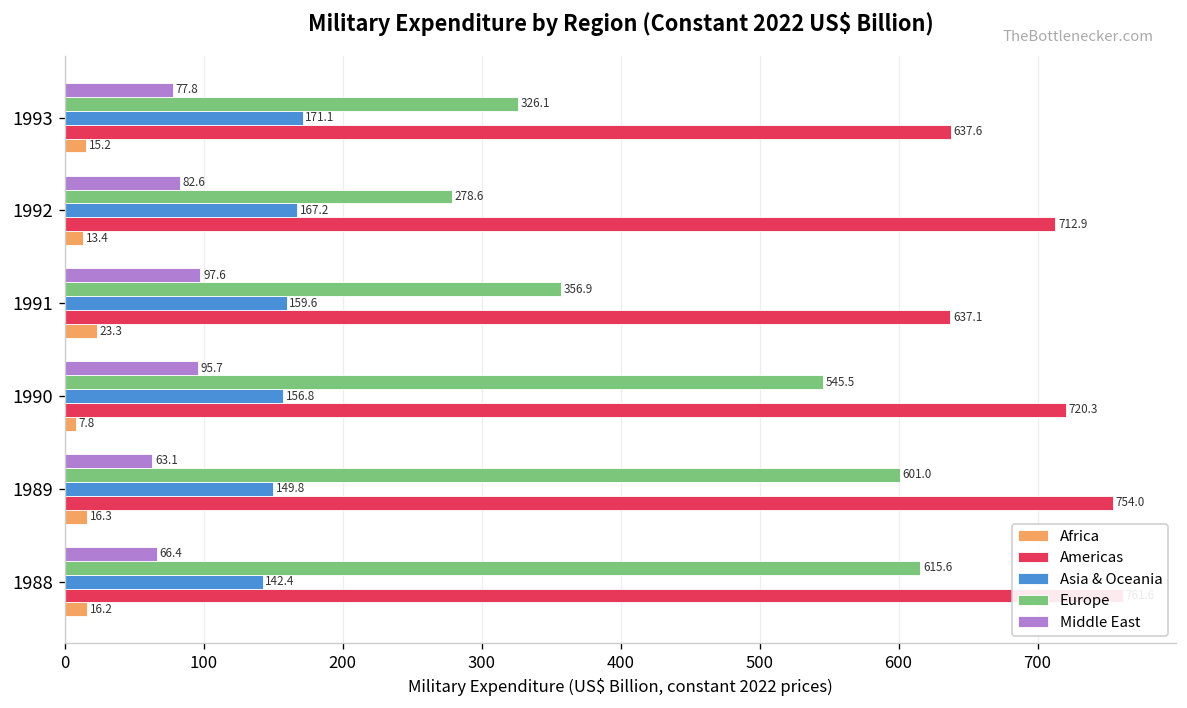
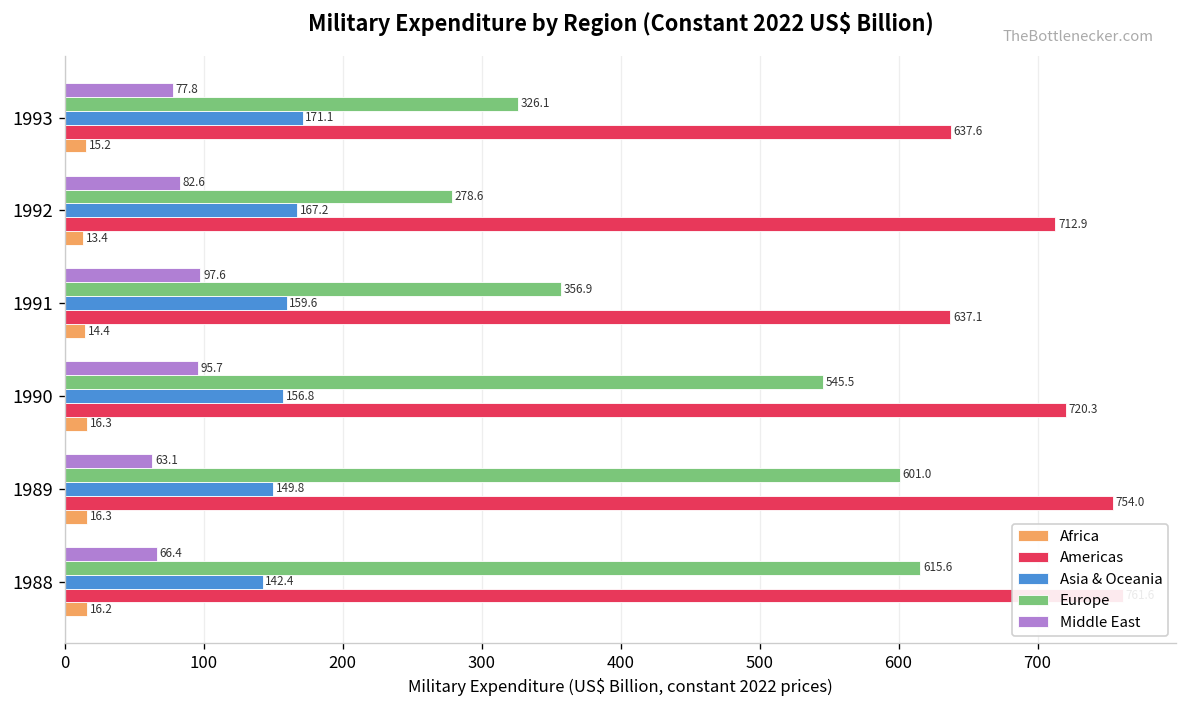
  {
    "Africa": {
      "1993": 15.2,
      "1992": 13.4,
-     "1991": 23.3,
-     "1990": 7.8,
+     "1991": 14.4,
+     "1990": 16.3,
      "1989": 16.3,
      "1988": 16.2
    },
    "Americas": {
      "1993": 637.6,
      "1992": 712.9,
      "1991": 637.1,
      "1990": 720.3,
      "1989": 754.0
    },
    "Asia & Oceania": {
      "1993": 171.1,
      "1992": 167.2,
      "1991": 159.6,
      "1990": 156.8,
      "1989": 149.8,
      "1988": 142.4
    },
    "Europe": {
      "1993": 326.1,
      "1992": 278.6,
      "1991": 356.9,
      "1990": 545.5,
      "1989": 601.0,
      "1988": 615.6
    },
    "Middle East": {
      "1993": 77.8,
      "1992": 82.6,
      "1991": 97.6,
      "1990": 95.7,
      "1989": 63.1,
      "1988": 66.4
    }
  }
